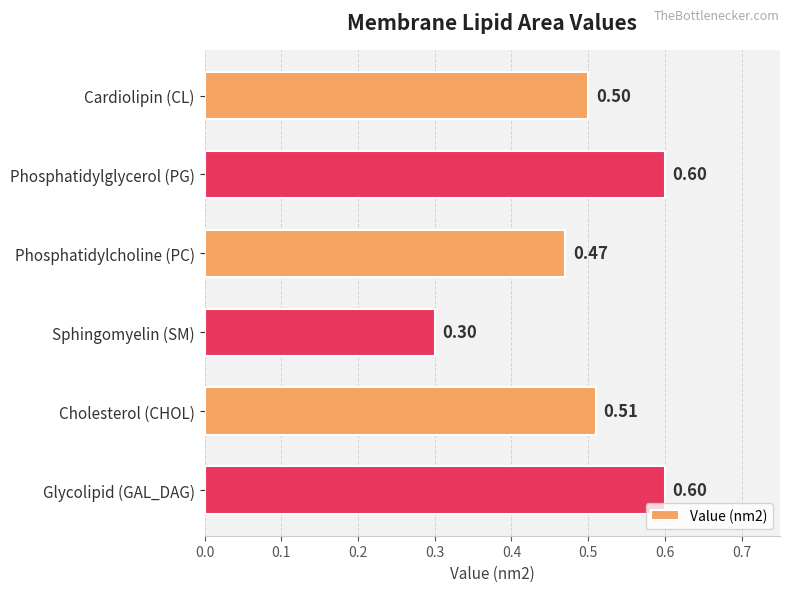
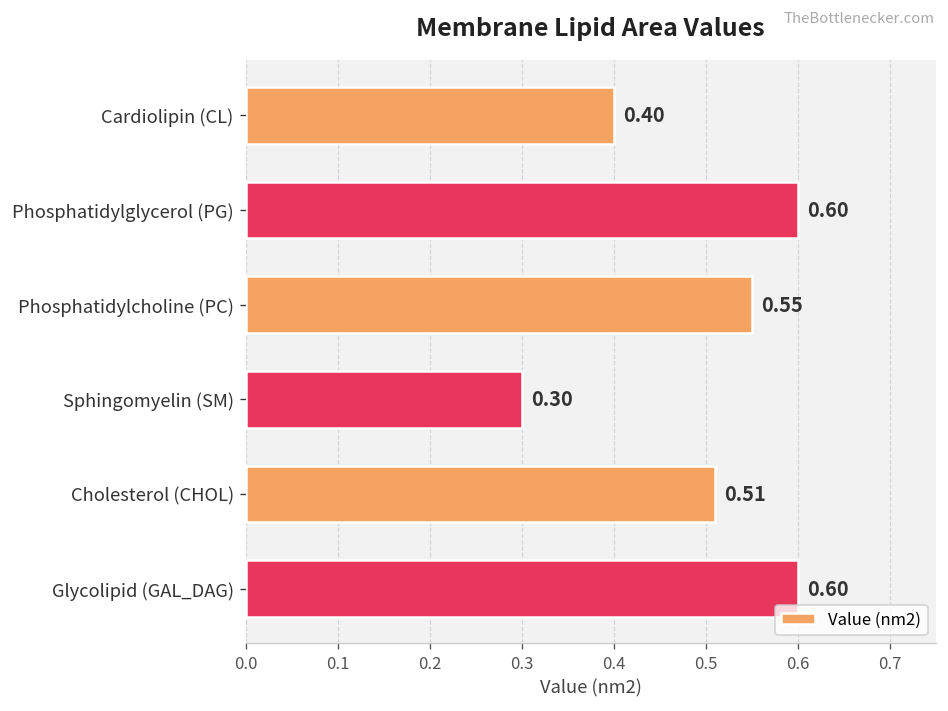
  {
-   "Cardiolipin (CL)": 0.50,
+   "Cardiolipin (CL)": 0.40,
    "Phosphatidylglycerol (PG)": 0.60,
-   "Phosphatidylcholine (PC)": 0.47,
+   "Phosphatidylcholine (PC)": 0.55,
    "Sphingomyelin (SM)": 0.30,
    "Cholesterol (CHOL)": 0.51,
    "Glycolipid (GAL_DAG)": 0.60
  }
